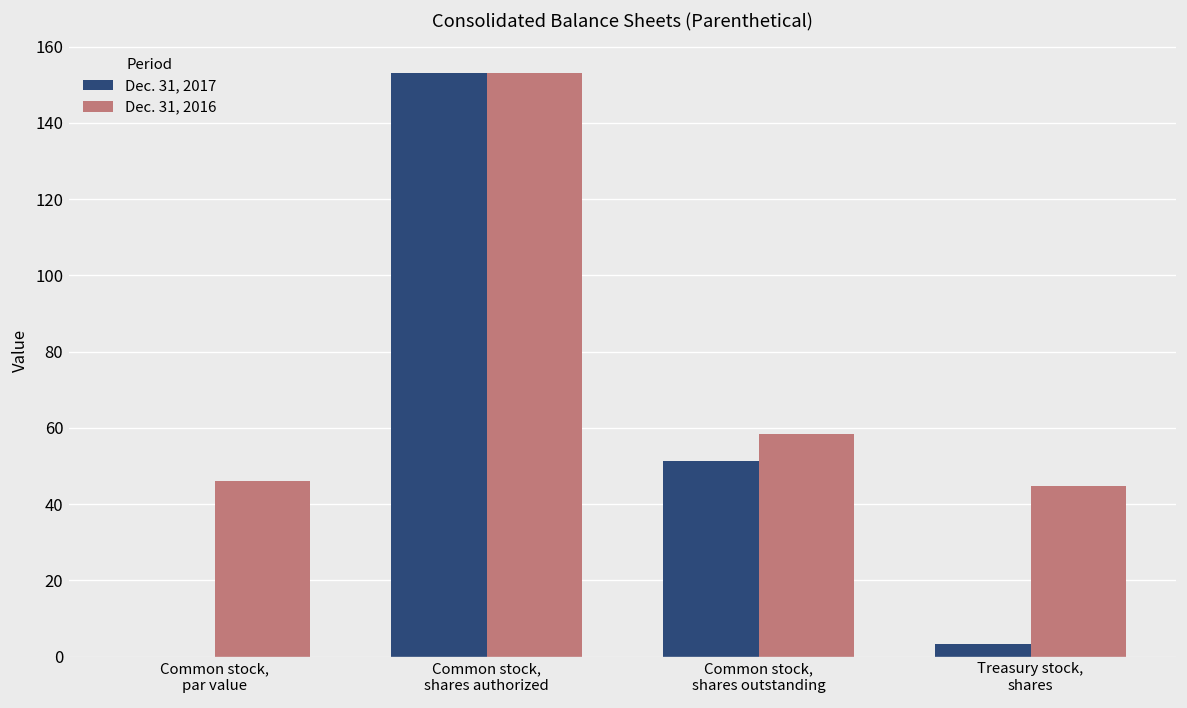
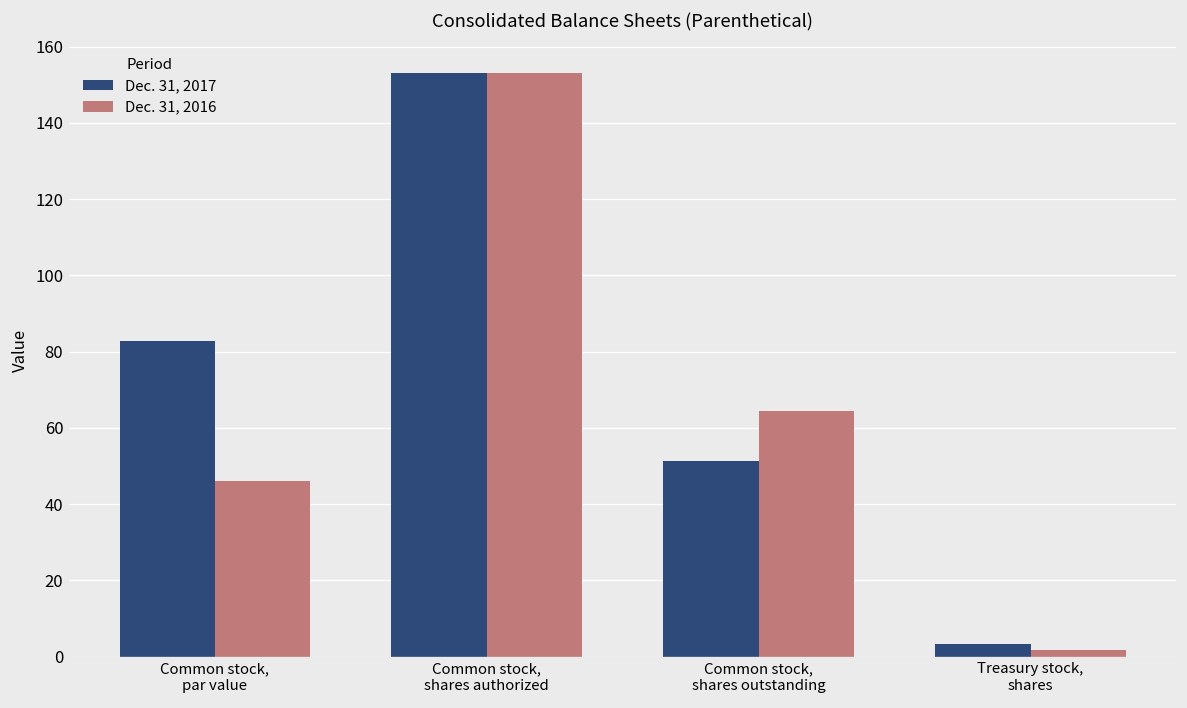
  {
    "Dec. 31, 2017": {
-     "Common stock, par value": 0,
+     "Common stock, par value": 83,
      "Common stock, shares authorized": 153,
      "Common stock, shares outstanding": 51,
      "Treasury stock, shares": 3
    },
    "Dec. 31, 2016": {
      "Common stock, par value": 46,
      "Common stock, shares authorized": 153,
-     "Common stock, shares outstanding": 59,
-     "Treasury stock, shares": 45
+     "Common stock, shares outstanding": 64,
+     "Treasury stock, shares": 2
    }
  }
